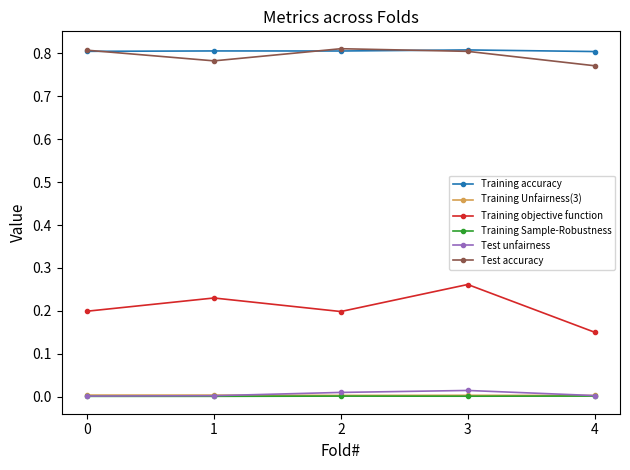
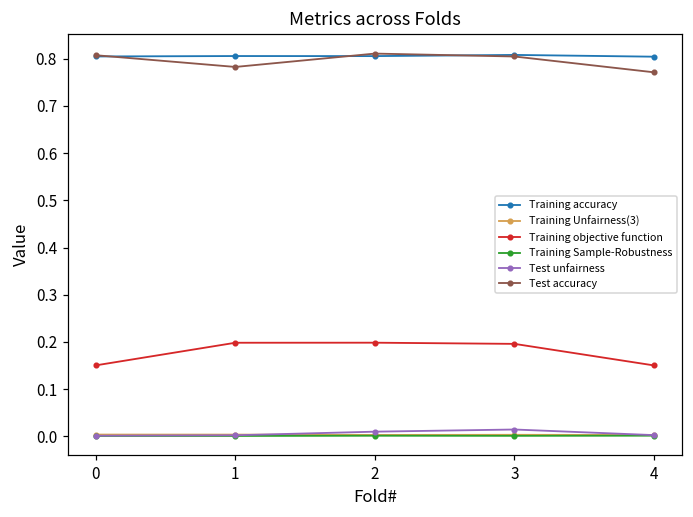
  {
    "Training accuracy": {
      "1": 0.81,
      "4": 0.80
    },
    "Training objective function": {
-     "0": 0.20,
-     "1": 0.23,
+     "0": 0.15,
+     "1": 0.20,
      "2": 0.20,
-     "3": 0.26,
+     "3": 0.20,
      "4": 0.15
    },
    "Test unfairness": {
      "2": 0.01,
      "3": 0.01
    },
    "Test accuracy": {
      "1": 0.78,
      "4": 0.77
    }
  }
